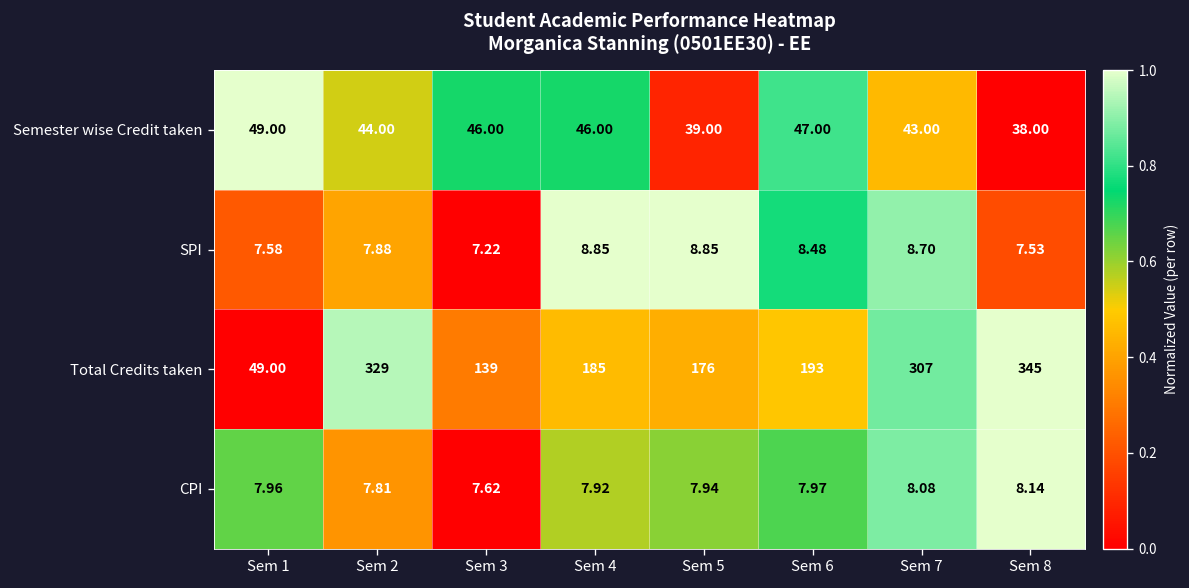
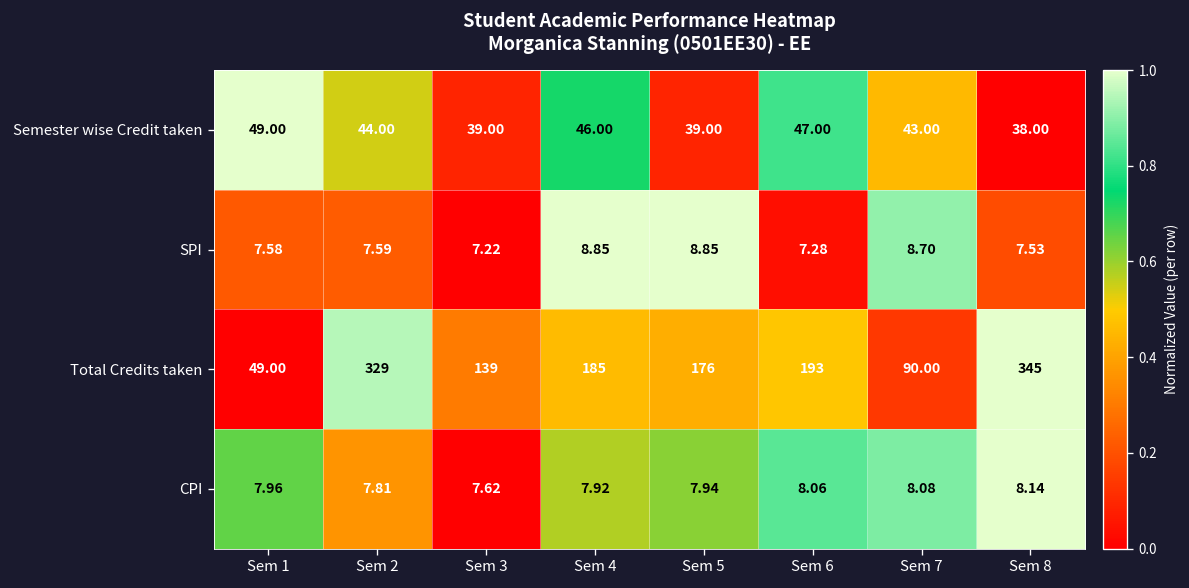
  {
    "Semester wise Credit taken": {
      "Sem 1": 49.00,
      "Sem 2": 44.00,
-     "Sem 3": 46.00,
+     "Sem 3": 39.00,
      "Sem 4": 46.00,
      "Sem 5": 39.00,
      "Sem 6": 47.00,
      "Sem 7": 43.00,
      "Sem 8": 38.00
    },
    "SPI": {
      "Sem 1": 7.58,
-     "Sem 2": 7.88,
+     "Sem 2": 7.59,
      "Sem 3": 7.22,
      "Sem 4": 8.85,
      "Sem 5": 8.85,
-     "Sem 6": 8.48,
+     "Sem 6": 7.28,
      "Sem 7": 8.70,
      "Sem 8": 7.53
    },
    "Total Credits taken": {
      "Sem 1": 49.00,
      "Sem 2": 329,
      "Sem 3": 139,
      "Sem 4": 185,
      "Sem 5": 176,
      "Sem 6": 193,
-     "Sem 7": 307,
+     "Sem 7": 90.00,
      "Sem 8": 345
    },
    "CPI": {
      "Sem 1": 7.96,
      "Sem 2": 7.81,
      "Sem 3": 7.62,
      "Sem 4": 7.92,
      "Sem 5": 7.94,
-     "Sem 6": 7.97,
+     "Sem 6": 8.06,
      "Sem 7": 8.08,
      "Sem 8": 8.14
    }
  }
